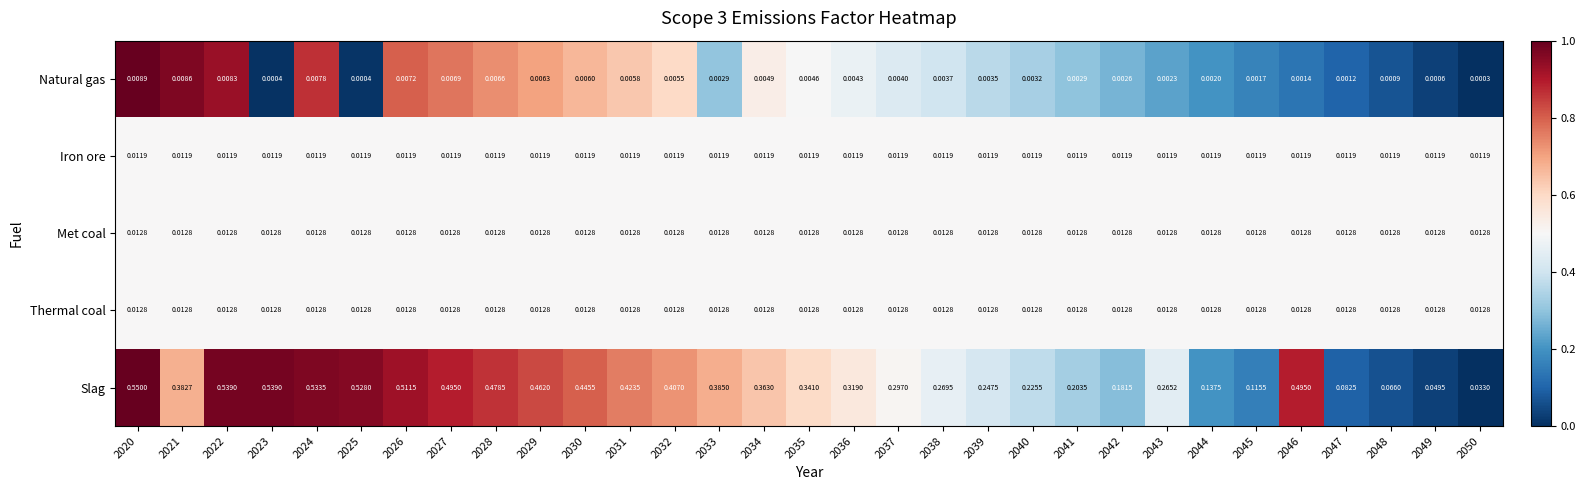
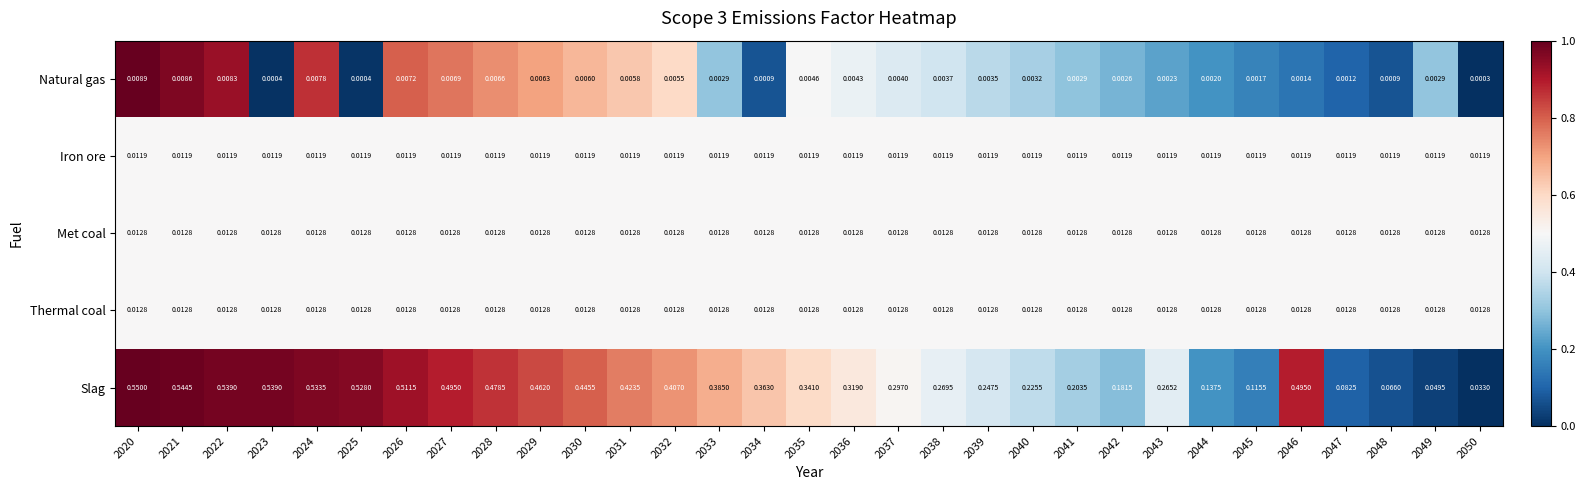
  {
    "Natural gas": {
      "2020": 0.0089,
      "2021": 0.0086,
      "2022": 0.0083,
      "2023": 0.0004,
      "2024": 0.0078,
      "2025": 0.0004,
      "2026": 0.0072,
      "2027": 0.0069,
      "2028": 0.0066,
      "2029": 0.0063,
      "2030": 0.0060,
      "2031": 0.0058,
      "2032": 0.0055,
      "2033": 0.0029,
-     "2034": 0.0049,
+     "2034": 0.0009,
      "2035": 0.0046,
      "2036": 0.0043,
      "2037": 0.0040,
      "2038": 0.0037,
      "2039": 0.0035,
      "2040": 0.0032,
      "2041": 0.0029,
      "2042": 0.0026,
      "2043": 0.0023,
      "2044": 0.0020,
      "2045": 0.0017,
      "2046": 0.0014,
      "2047": 0.0012,
      "2048": 0.0009,
-     "2049": 0.0006,
+     "2049": 0.0029,
      "2050": 0.0003
    },
    "Iron ore": {
      "2020": 0.0119,
      "2021": 0.0119,
      "2022": 0.0119,
      "2023": 0.0119,
      "2024": 0.0119,
      "2025": 0.0119,
      "2026": 0.0119,
      "2027": 0.0119,
      "2028": 0.0119,
      "2029": 0.0119,
      "2030": 0.0119,
      "2031": 0.0119,
      "2032": 0.0119,
      "2033": 0.0119,
      "2034": 0.0119,
      "2035": 0.0119,
      "2036": 0.0119,
      "2037": 0.0119,
      "2038": 0.0119,
      "2039": 0.0119,
      "2040": 0.0119,
      "2041": 0.0119,
      "2042": 0.0119,
      "2043": 0.0119,
      "2044": 0.0119,
      "2045": 0.0119,
      "2046": 0.0119,
      "2047": 0.0119,
      "2048": 0.0119,
      "2049": 0.0119,
      "2050": 0.0119
    },
    "Met coal": {
      "2020": 0.0128,
      "2021": 0.0128,
      "2022": 0.0128,
      "2023": 0.0128,
      "2024": 0.0128,
      "2025": 0.0128,
      "2026": 0.0128,
      "2027": 0.0128,
      "2028": 0.0128,
      "2029": 0.0128,
      "2030": 0.0128,
      "2031": 0.0128,
      "2032": 0.0128,
      "2033": 0.0128,
      "2034": 0.0128,
      "2035": 0.0128,
      "2036": 0.0128,
      "2037": 0.0128,
      "2038": 0.0128,
      "2039": 0.0128,
      "2040": 0.0128,
      "2041": 0.0128,
      "2042": 0.0128,
      "2043": 0.0128,
      "2044": 0.0128,
      "2045": 0.0128,
      "2046": 0.0128,
      "2047": 0.0128,
      "2048": 0.0128,
      "2049": 0.0128,
      "2050": 0.0128
    },
    "Thermal coal": {
      "2020": 0.0128,
      "2021": 0.0128,
      "2022": 0.0128,
      "2023": 0.0128,
      "2024": 0.0128,
      "2025": 0.0128,
      "2026": 0.0128,
      "2027": 0.0128,
      "2028": 0.0128,
      "2029": 0.0128,
      "2030": 0.0128,
      "2031": 0.0128,
      "2032": 0.0128,
      "2033": 0.0128,
      "2034": 0.0128,
      "2035": 0.0128,
      "2036": 0.0128,
      "2037": 0.0128,
      "2038": 0.0128,
      "2039": 0.0128,
      "2040": 0.0128,
      "2041": 0.0128,
      "2042": 0.0128,
      "2043": 0.0128,
      "2044": 0.0128,
      "2045": 0.0128,
      "2046": 0.0128,
      "2047": 0.0128,
      "2048": 0.0128,
      "2049": 0.0128,
      "2050": 0.0128
    },
    "Slag": {
      "2020": 0.5500,
-     "2021": 0.3827,
+     "2021": 0.5445,
      "2022": 0.5390,
      "2023": 0.5390,
      "2024": 0.5335,
      "2025": 0.5280,
      "2026": 0.5115,
      "2027": 0.4950,
      "2028": 0.4785,
      "2029": 0.4620,
      "2030": 0.4455,
      "2031": 0.4235,
      "2032": 0.4070,
      "2033": 0.3850,
      "2034": 0.3630,
      "2035": 0.3410,
      "2036": 0.3190,
      "2037": 0.2970,
      "2038": 0.2695,
      "2039": 0.2475,
      "2040": 0.2255,
      "2041": 0.2035,
      "2042": 0.1815,
      "2043": 0.2652,
      "2044": 0.1375,
      "2045": 0.1155,
      "2046": 0.4950,
      "2047": 0.0825,
      "2048": 0.0660,
      "2049": 0.0495,
      "2050": 0.0330
    }
  }
